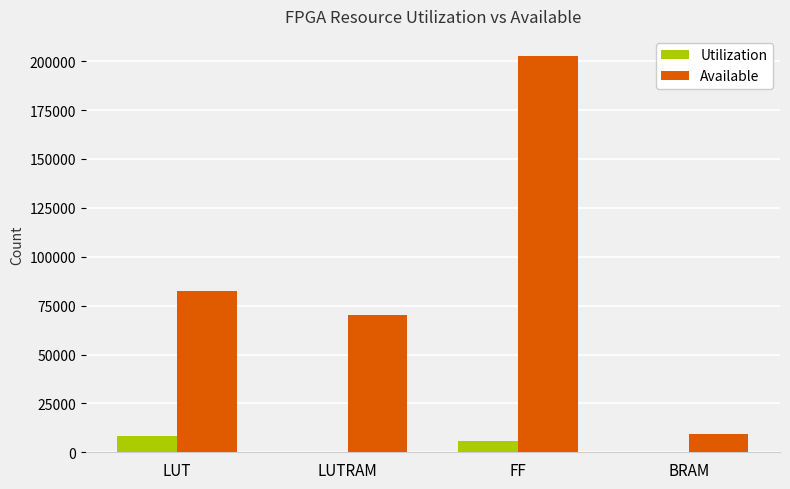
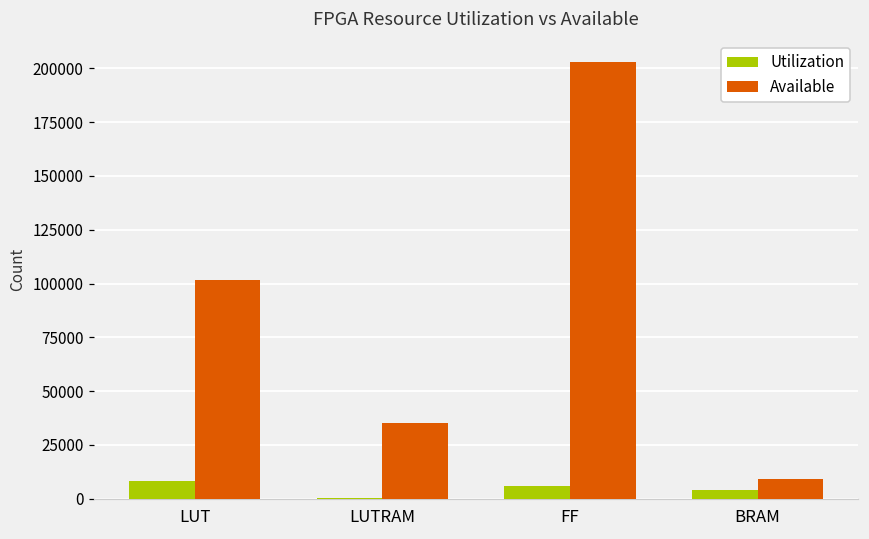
  {
    "Utilization": {
      "LUT": 8000,
      "FF": 6000,
-     "BRAM": 0
+     "BRAM": 4000
    },
    "Available": {
-     "LUT": 83000,
-     "LUTRAM": 70000,
+     "LUT": 101000,
+     "LUTRAM": 35000,
      "FF": 203000,
      "BRAM": 9000
    }
  }
